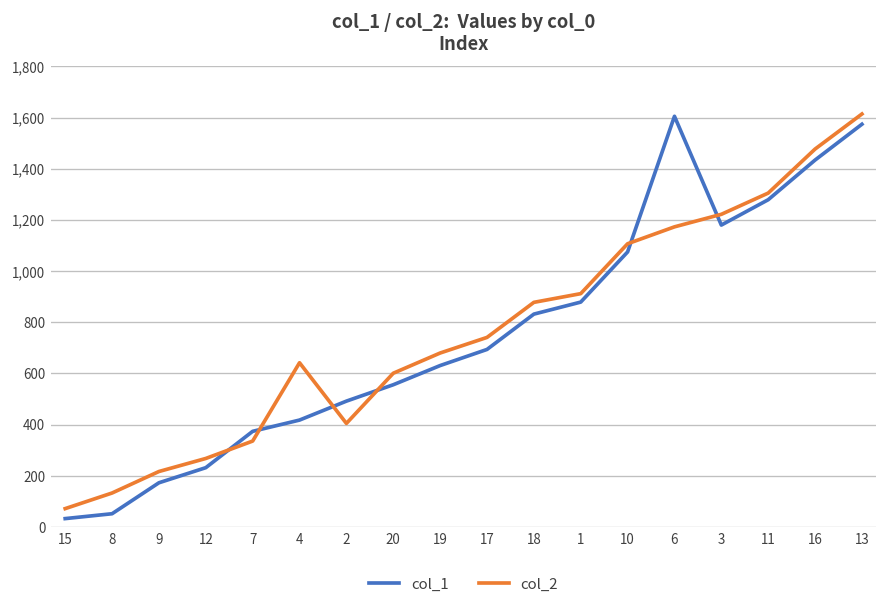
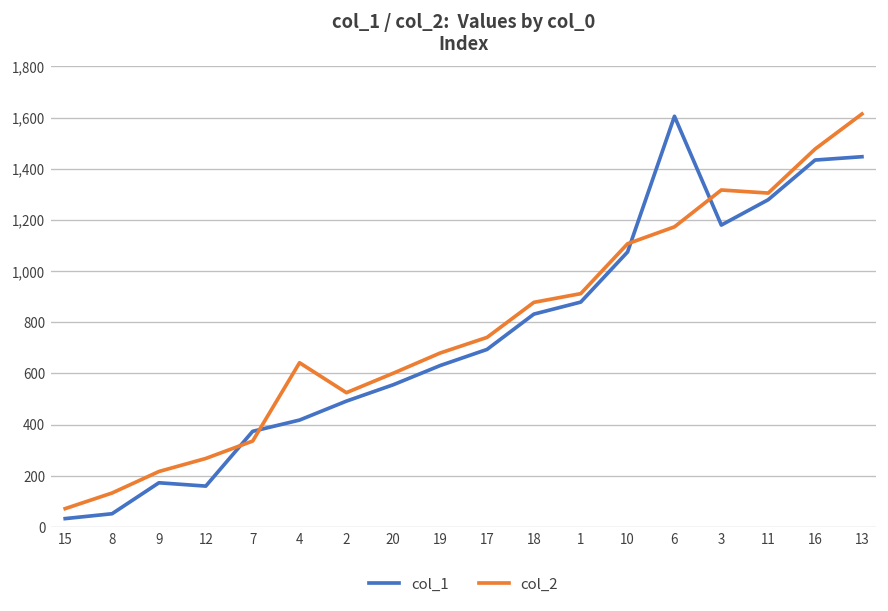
  {
    "col_1": {
      "15": "30",
      "8": "50",
      "9": "170",
-     "12": "230",
+     "12": "160",
      "7": "370",
      "4": "420",
      "2": "490",
      "20": "560",
      "19": "630",
      "17": "690",
      "18": "830",
      "1": "880",
      "10": "1,080",
      "6": "1,610",
      "3": "1,180",
      "11": "1,280",
      "16": "1,430",
-     "13": "1,570"
+     "13": "1,450"
    },
    "col_2": {
      "15": "70",
      "8": "130",
      "9": "220",
      "12": "270",
      "7": "340",
      "4": "640",
-     "2": "410",
+     "2": "530",
      "20": "600",
      "19": "680",
      "17": "740",
      "18": "880",
      "1": "910",
      "10": "1,110",
      "6": "1,170",
-     "3": "1,220",
+     "3": "1,320",
      "11": "1,310",
      "16": "1,480",
      "13": "1,610"
    }
  }
